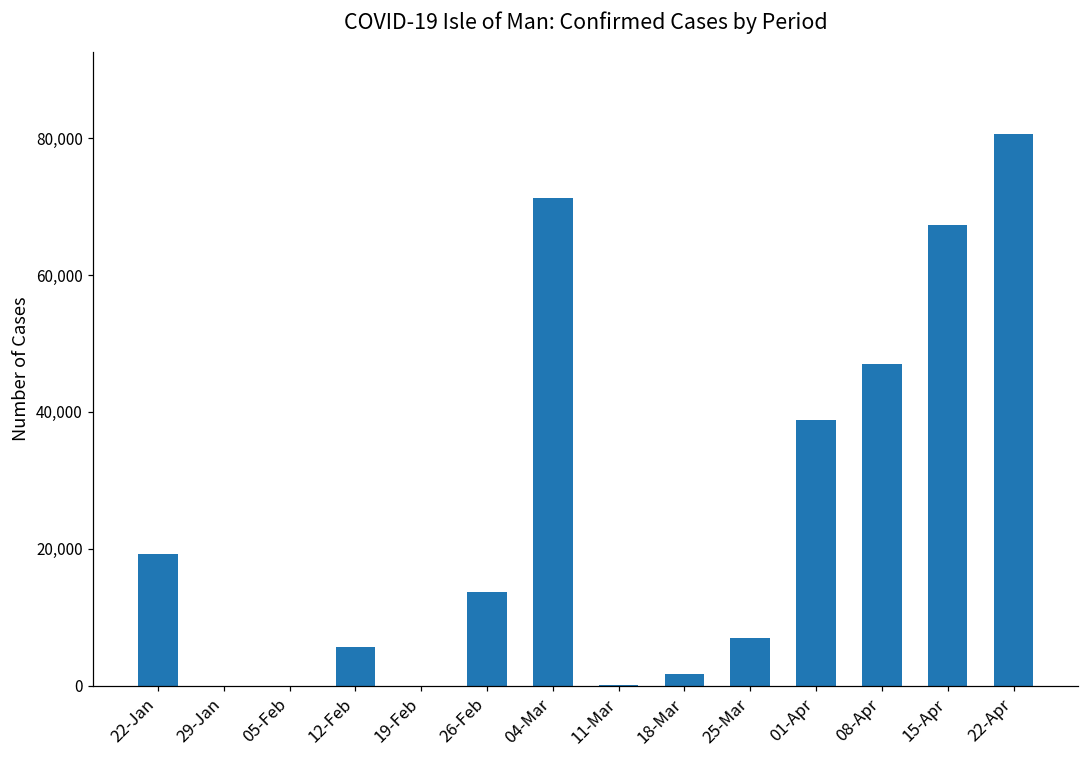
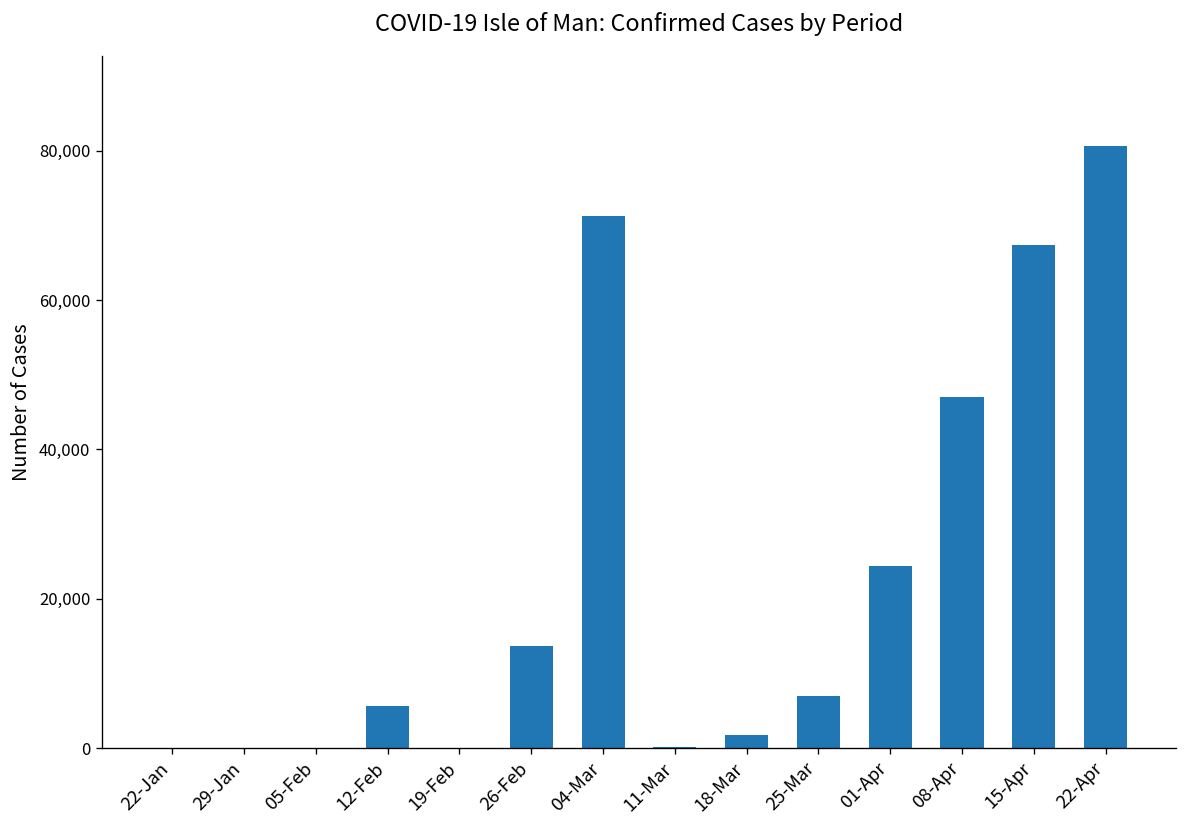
  {
-   "22-Jan": "19,000",
+   "22-Jan": "0",
    "29-Jan": "0",
    "05-Feb": "0",
    "12-Feb": "6,000",
    "19-Feb": "0",
    "26-Feb": "14,000",
    "04-Mar": "71,000",
    "18-Mar": "2,000",
    "25-Mar": "7,000",
-   "01-Apr": "39,000",
+   "01-Apr": "24,000",
    "08-Apr": "47,000",
    "15-Apr": "67,000",
    "22-Apr": "81,000"
  }
